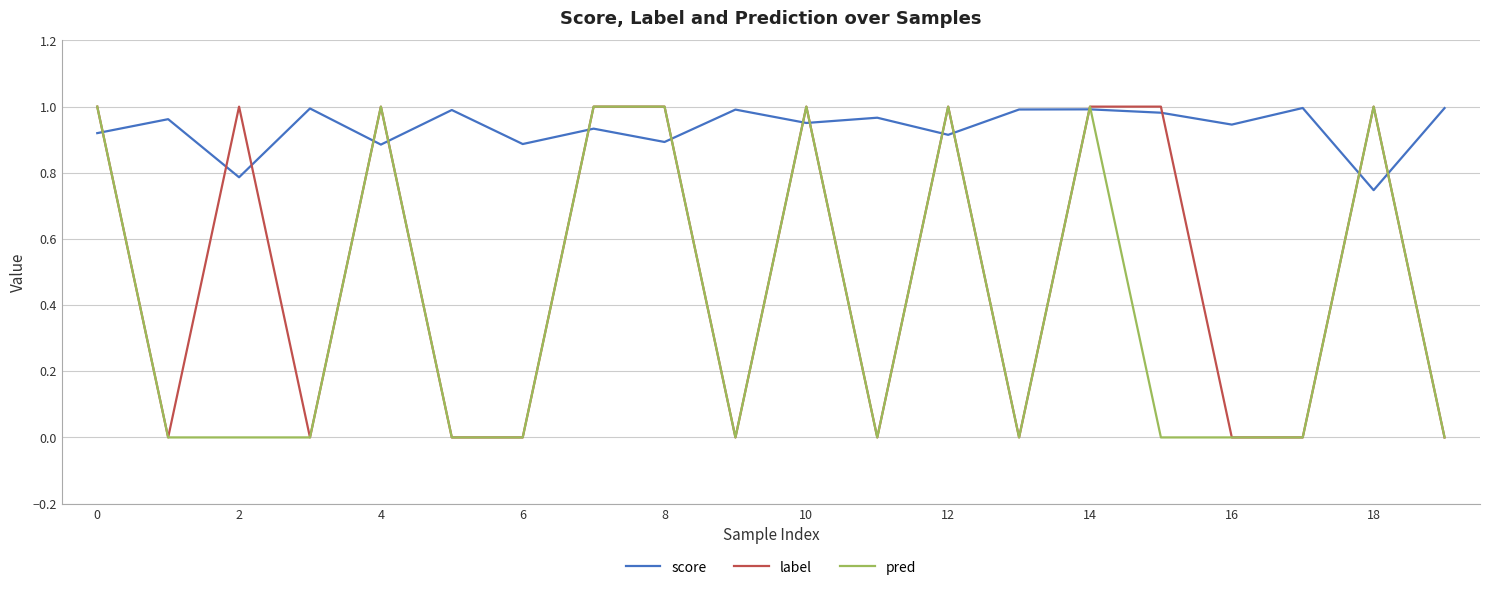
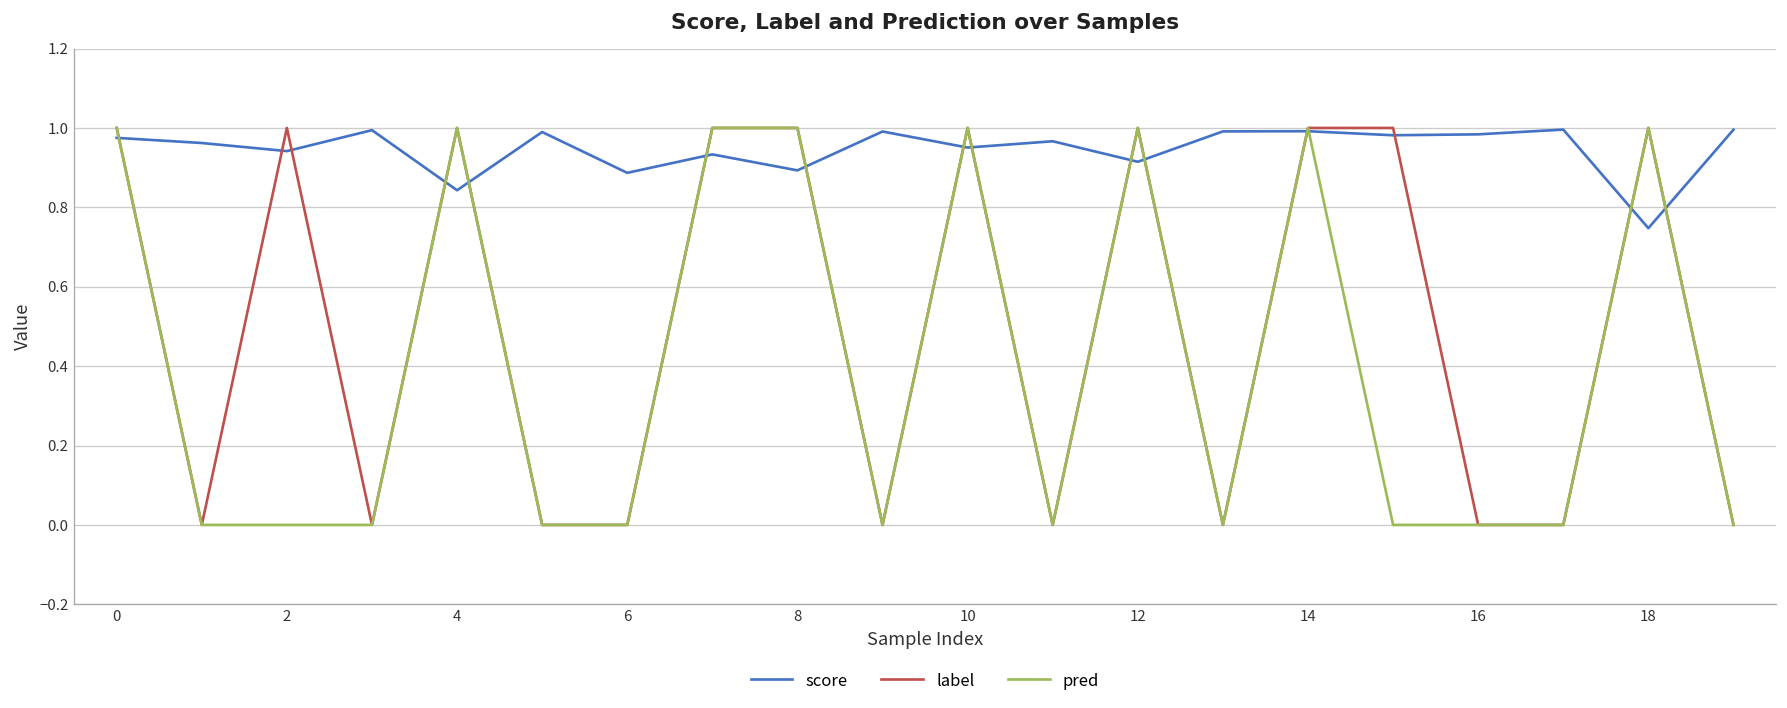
  {
    "score": {
-     "0": 0.92,
-     "2": 0.79,
-     "4": 0.89,
+     "0": 0.98,
+     "2": 0.94,
+     "4": 0.84,
      "6": 0.89,
      "8": 0.89,
      "10": 0.95,
      "12": 0.91,
      "14": 0.99,
-     "16": 0.95,
+     "16": 0.98,
      "18": 0.75
    },
    "label": {
      "2": 1.00
    },
    "pred": {
      "2": 0.00
    }
  }
